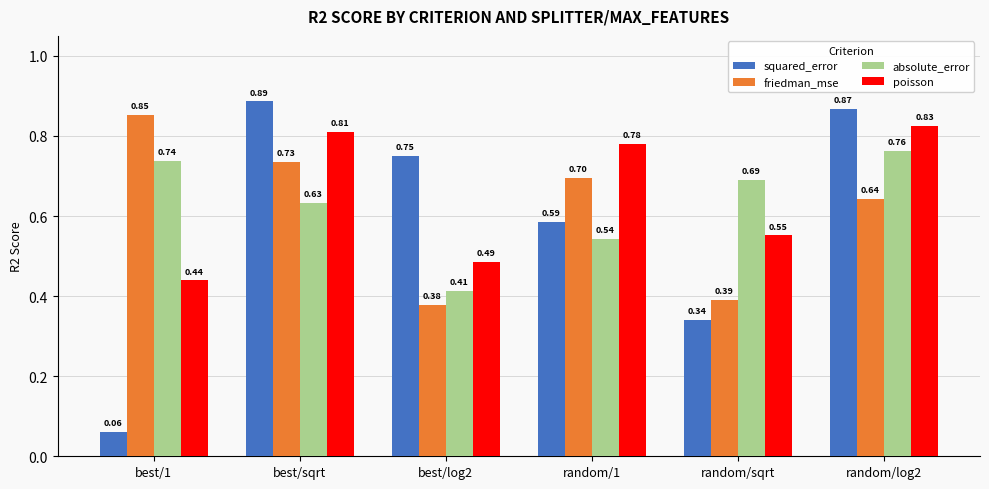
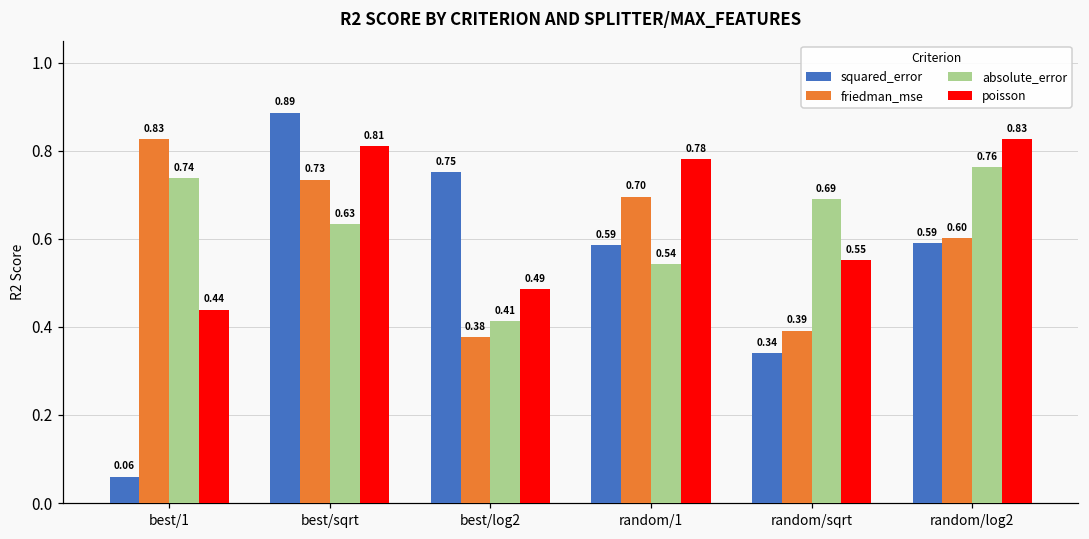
  {
    "squared_error": {
      "best/1": 0.06,
      "best/sqrt": 0.89,
      "best/log2": 0.75,
      "random/1": 0.59,
      "random/sqrt": 0.34,
-     "random/log2": 0.87
+     "random/log2": 0.59
    },
    "friedman_mse": {
-     "best/1": 0.85,
+     "best/1": 0.83,
      "best/sqrt": 0.73,
      "best/log2": 0.38,
      "random/1": 0.70,
      "random/sqrt": 0.39,
-     "random/log2": 0.64
+     "random/log2": 0.60
    },
    "absolute_error": {
      "best/1": 0.74,
      "best/sqrt": 0.63,
      "best/log2": 0.41,
      "random/1": 0.54,
      "random/sqrt": 0.69,
      "random/log2": 0.76
    },
    "poisson": {
      "best/1": 0.44,
      "best/sqrt": 0.81,
      "best/log2": 0.49,
      "random/1": 0.78,
      "random/sqrt": 0.55,
      "random/log2": 0.83
    }
  }
